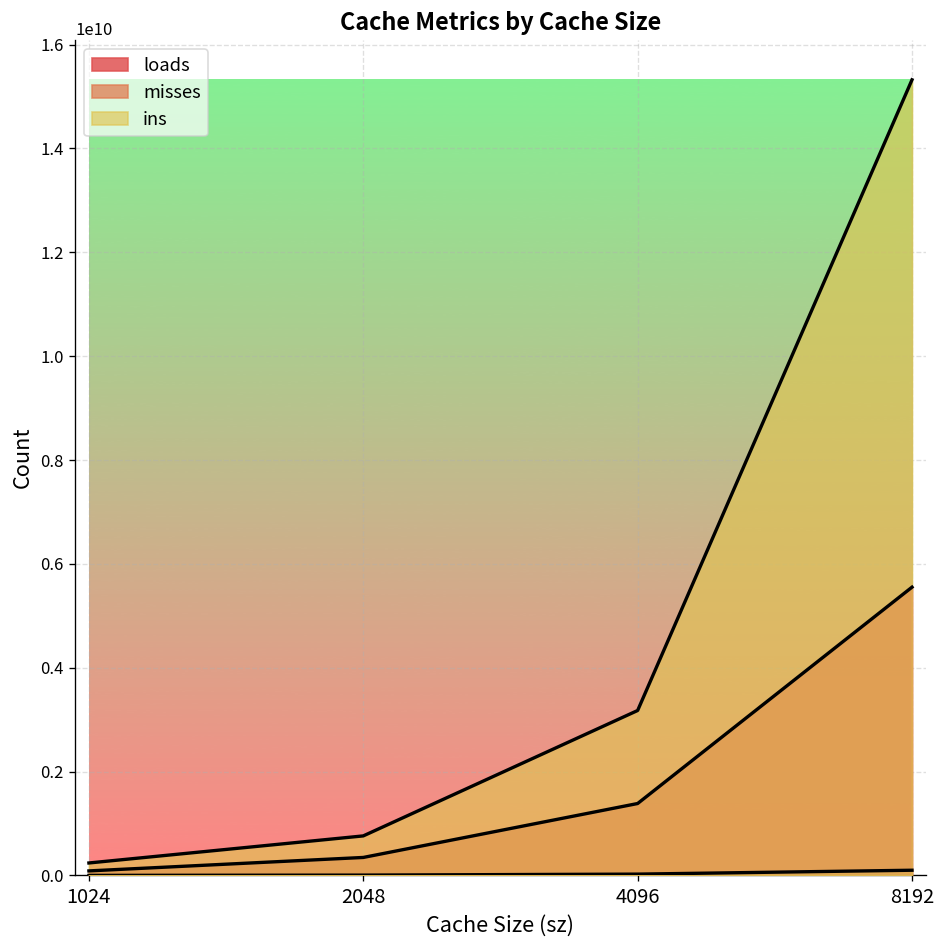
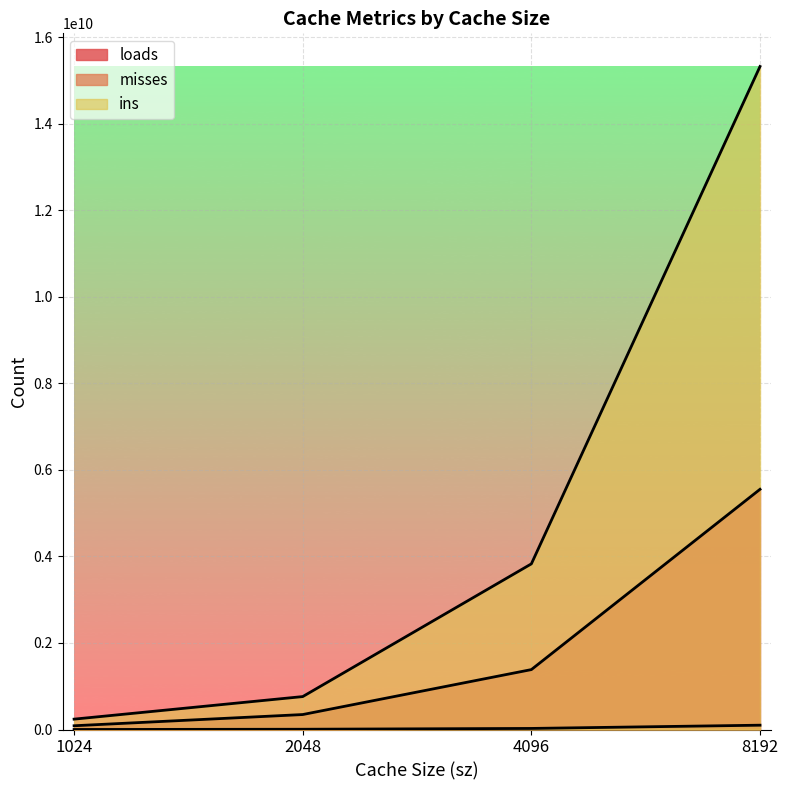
  {
    "ins": {
      "1024": 200000000,
      "2048": 800000000,
-     "4096": 3200000000,
+     "4096": 3800000000,
      "8192": 15300000000
    }
  }
